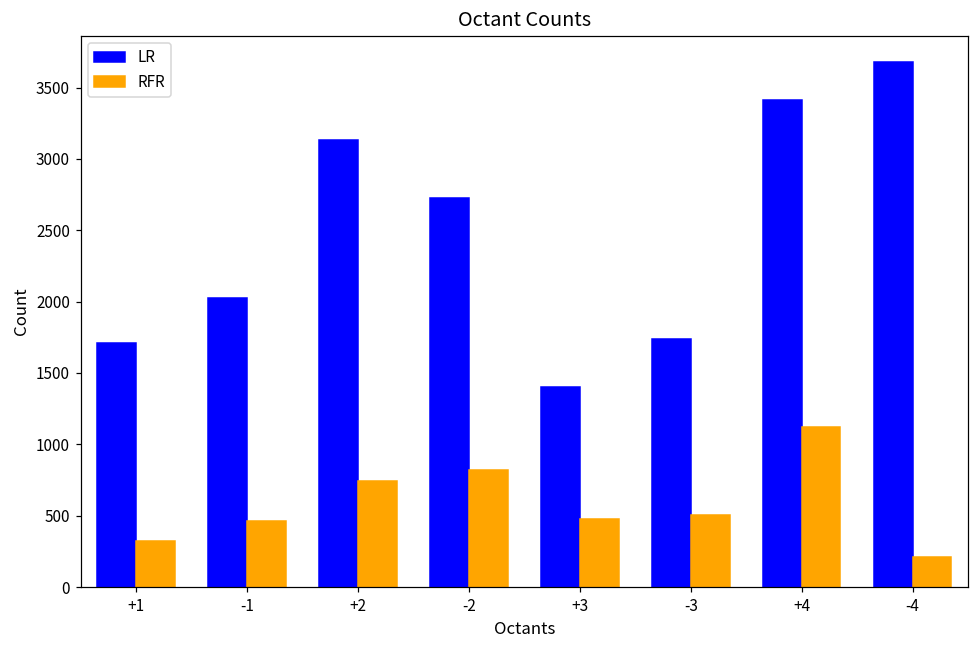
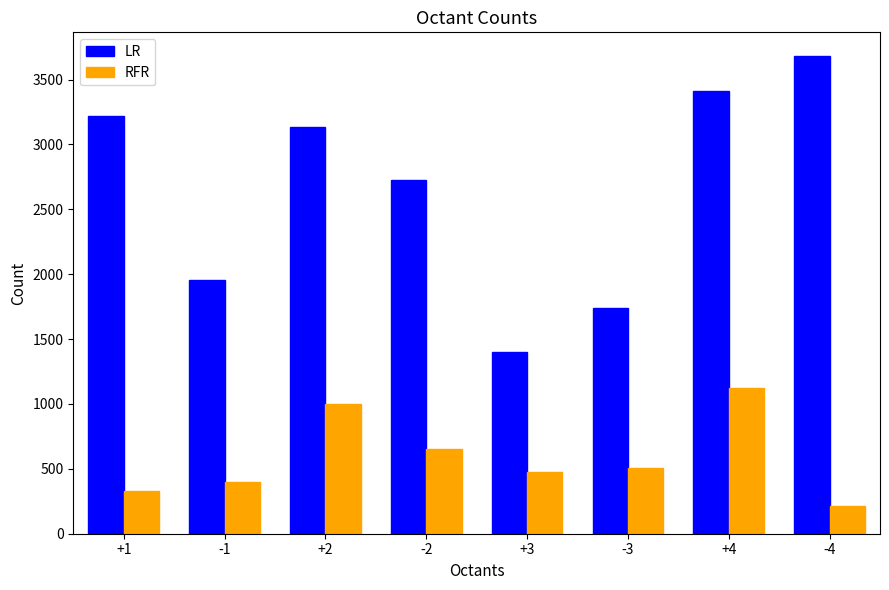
  {
    "LR": {
-     "+1": 1710,
-     "-1": 2030,
+     "+1": 3220,
+     "-1": 1960,
      "+2": 3130,
      "-2": 2730,
      "+3": 1400,
      "-3": 1740,
      "+4": 3420,
      "-4": 3680
    },
    "RFR": {
      "+1": 330,
-     "-1": 460,
-     "+2": 740,
-     "-2": 820,
+     "-1": 400,
+     "+2": 1000,
+     "-2": 650,
      "+3": 480,
      "-3": 510,
      "+4": 1120,
      "-4": 210
    }
  }
